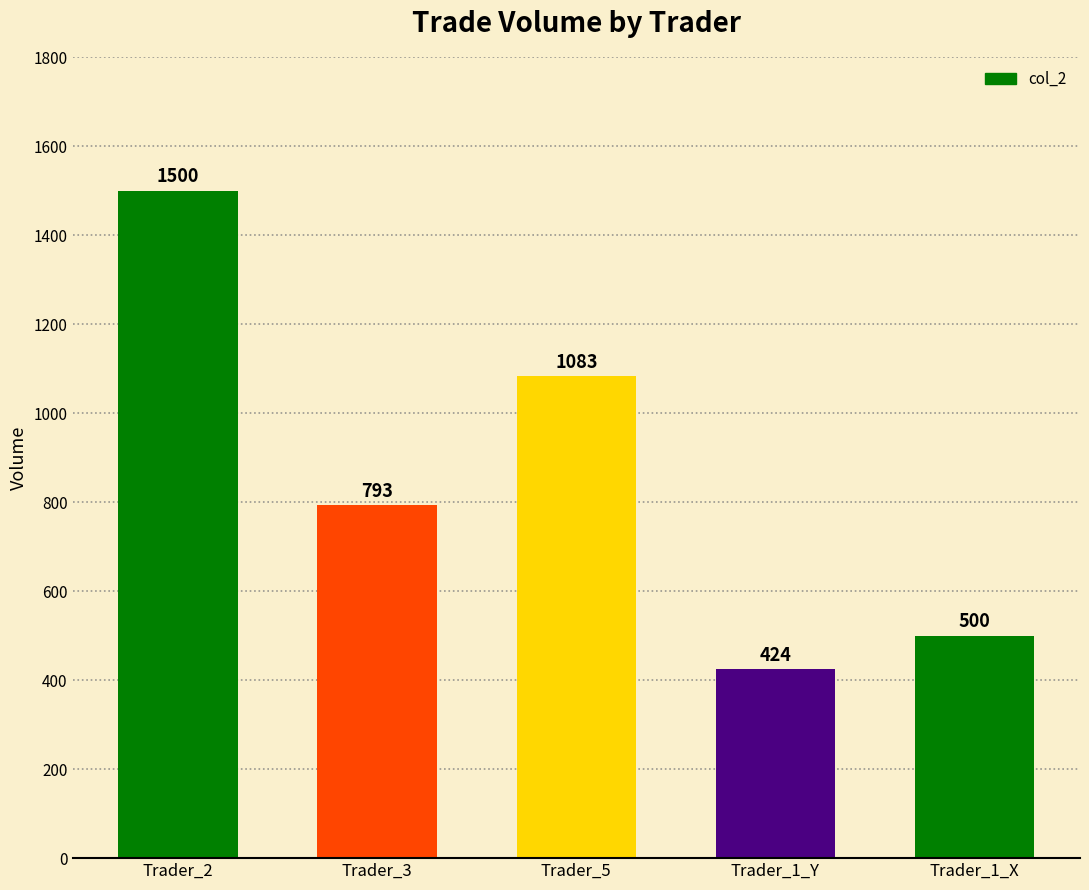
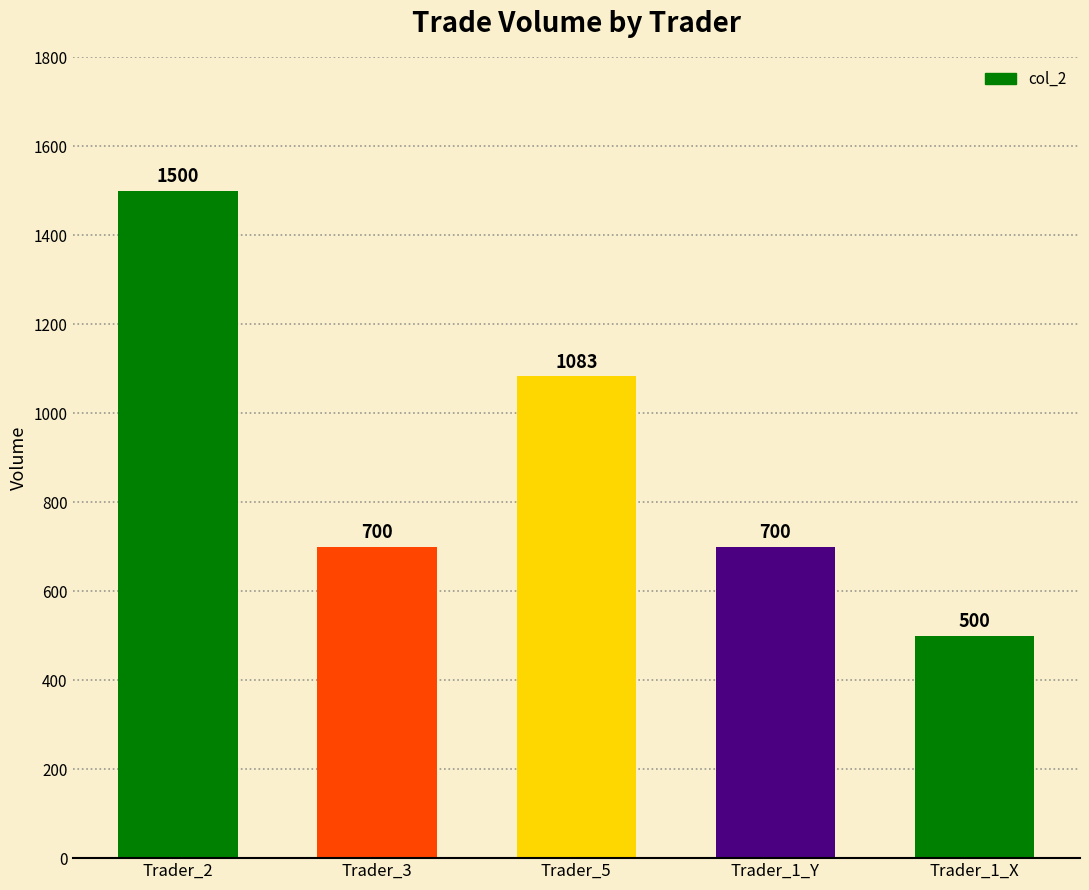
  {
    "Trader_2": 1500,
-   "Trader_3": 793,
+   "Trader_3": 700,
    "Trader_5": 1083,
-   "Trader_1_Y": 424,
+   "Trader_1_Y": 700,
    "Trader_1_X": 500
  }
